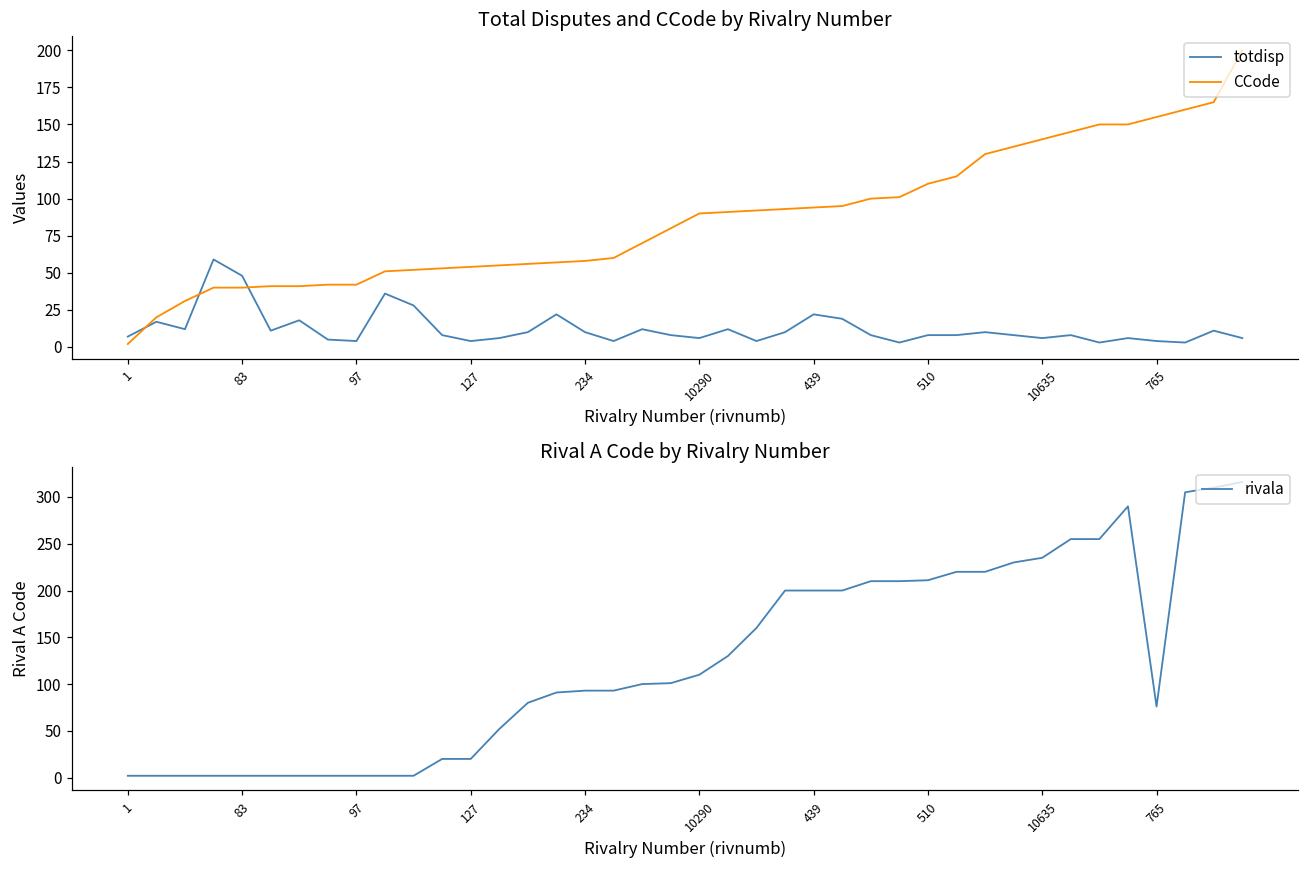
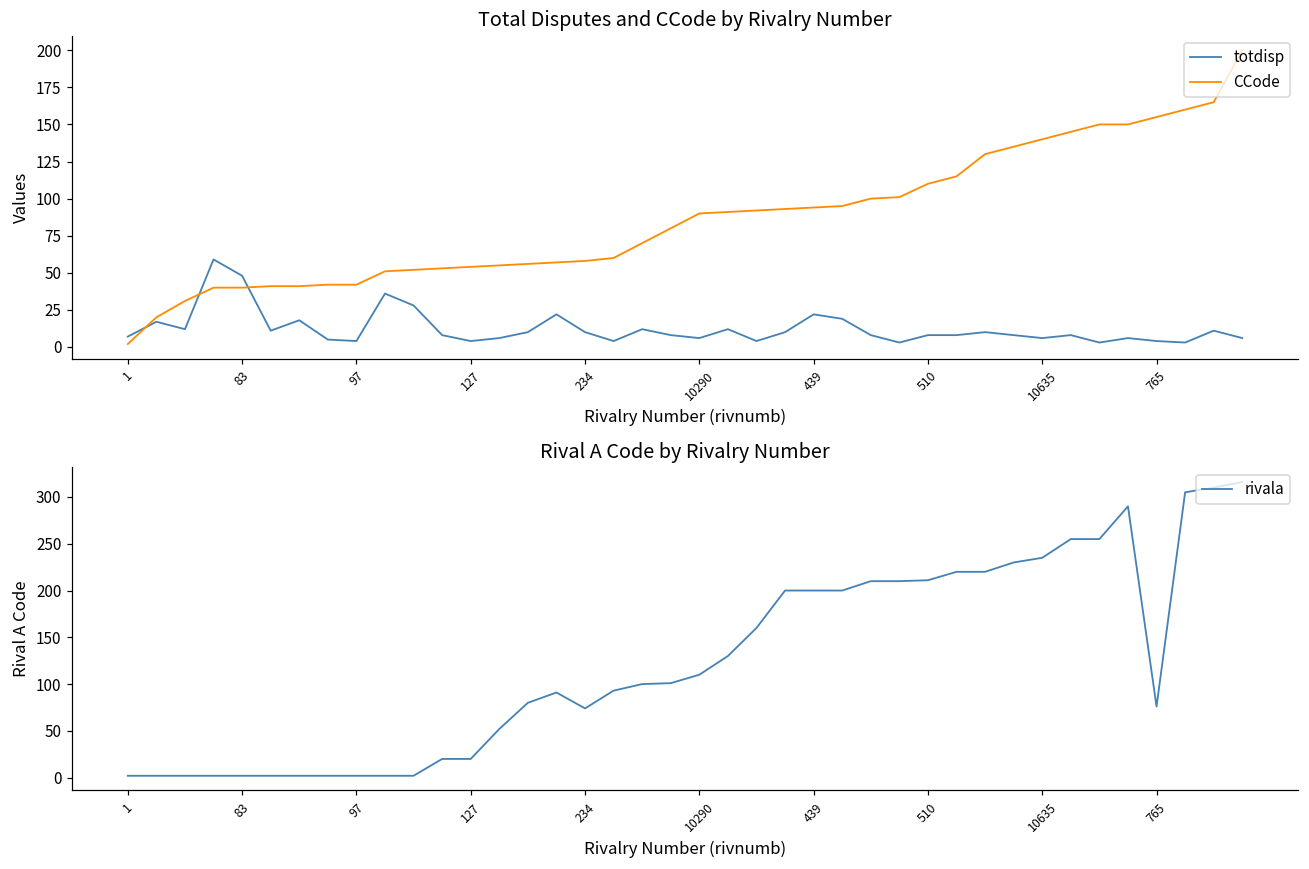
  {
    "Total Disputes and CCode by Rivalry Number": {
      "totdisp": {
        "83": 48,
        "97": 4,
        "127": 4,
        "234": 10,
        "10290": 6,
        "439": 22,
        "510": 8,
        "10635": 6,
        "765": 4
      },
      "CCode": {
        "83": 40,
        "97": 42,
        "127": 54,
        "234": 58,
        "10290": 90,
        "439": 94,
        "510": 110,
        "10635": 140,
        "765": 155
      }
    },
    "Rival A Code by Rivalry Number": {
      "83": 0,
      "97": 0,
      "127": 20,
-     "234": 90,
+     "234": 70,
      "10290": 110,
      "439": 200,
      "510": 210,
      "10635": 240,
      "765": 80
    }
  }
